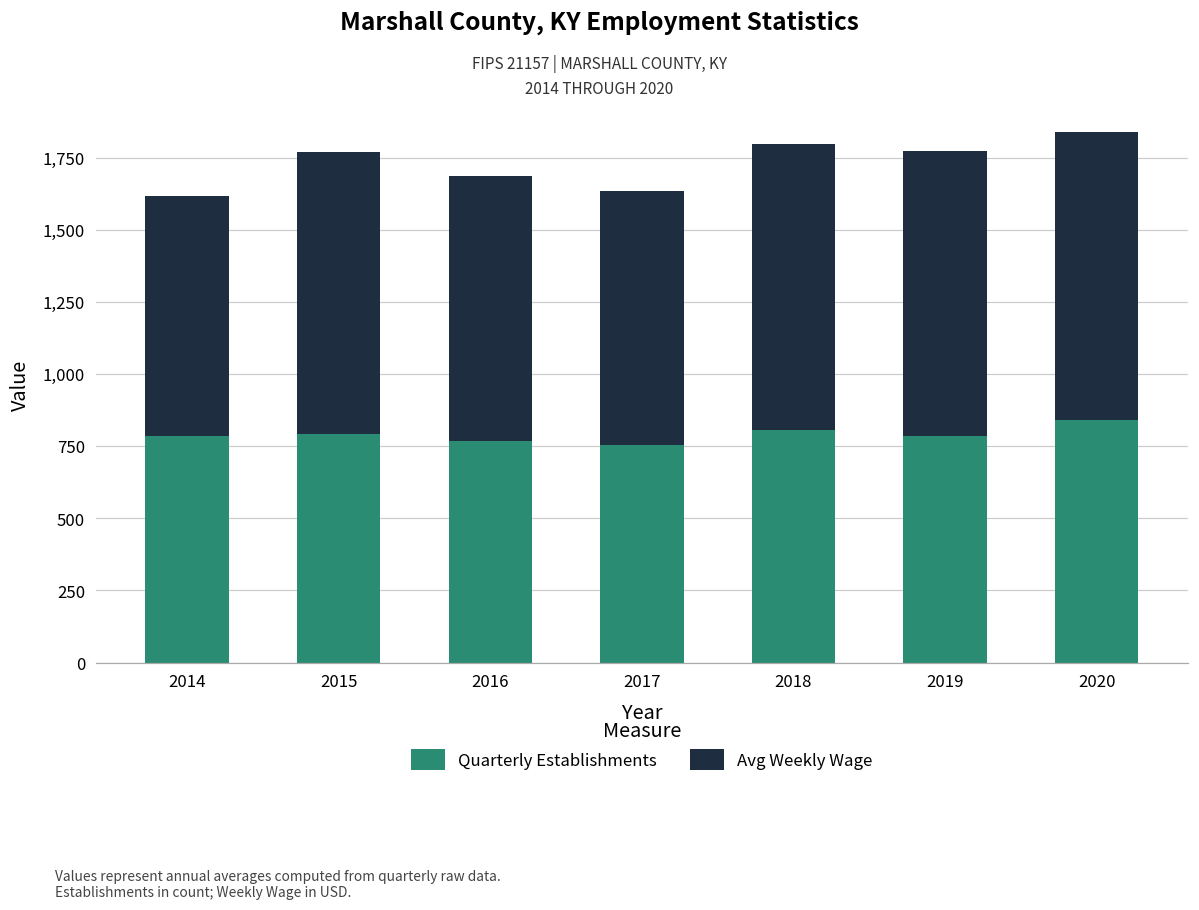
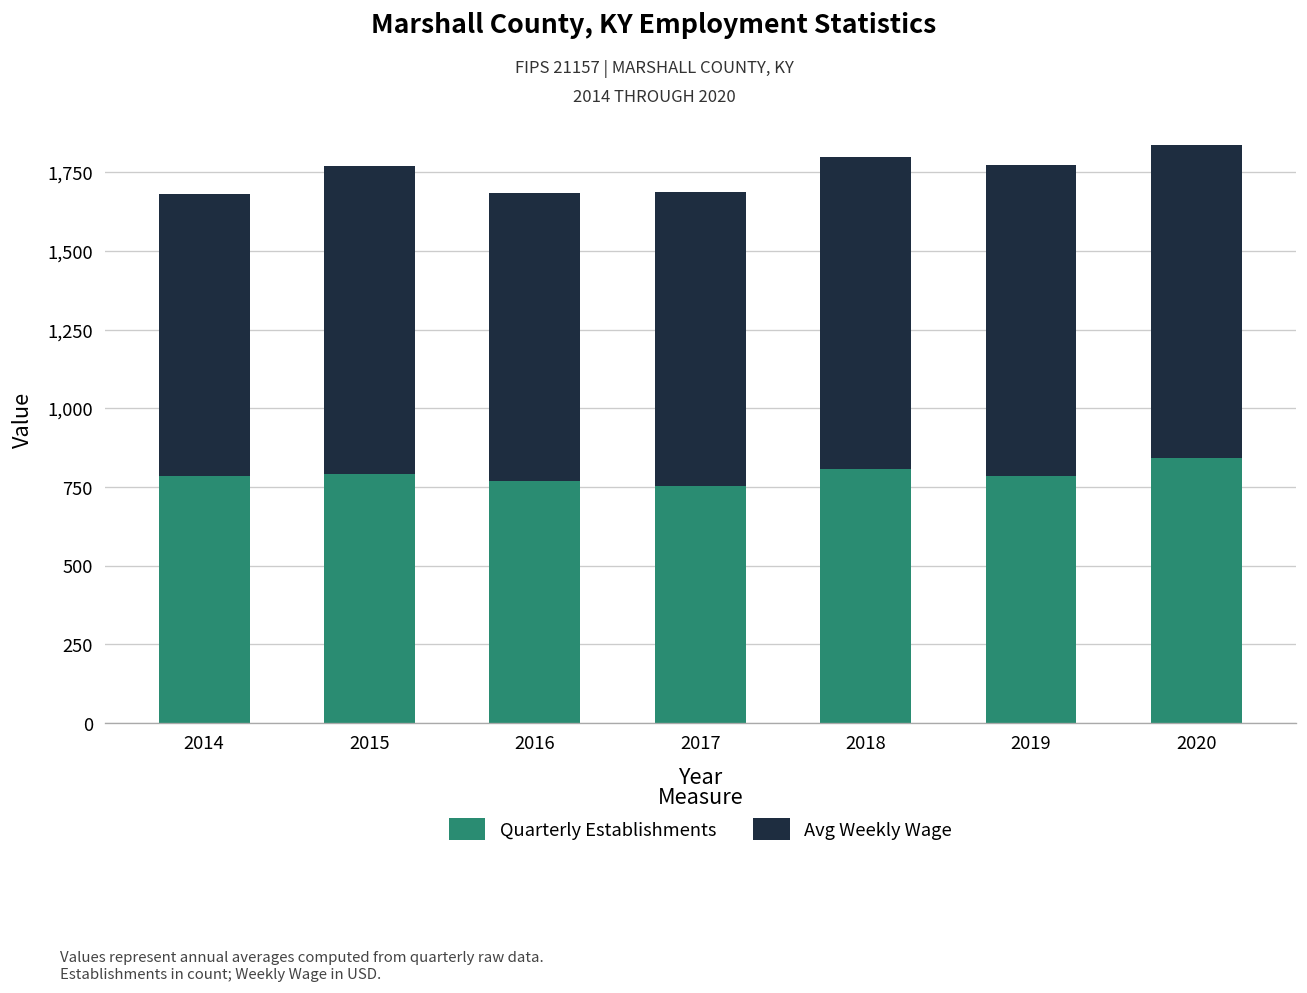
  {
    "Quarterly Establishments": {
      "2014": "780",
      "2015": "790",
      "2016": "770",
      "2017": "750",
      "2018": "810",
      "2019": "780",
      "2020": "840"
    },
    "Avg Weekly Wage": {
-     "2014": "830",
+     "2014": "900",
      "2015": "980",
      "2016": "920",
-     "2017": "880",
+     "2017": "930",
      "2018": "990",
      "2019": "990",
      "2020": "1,000"
    }
  }
